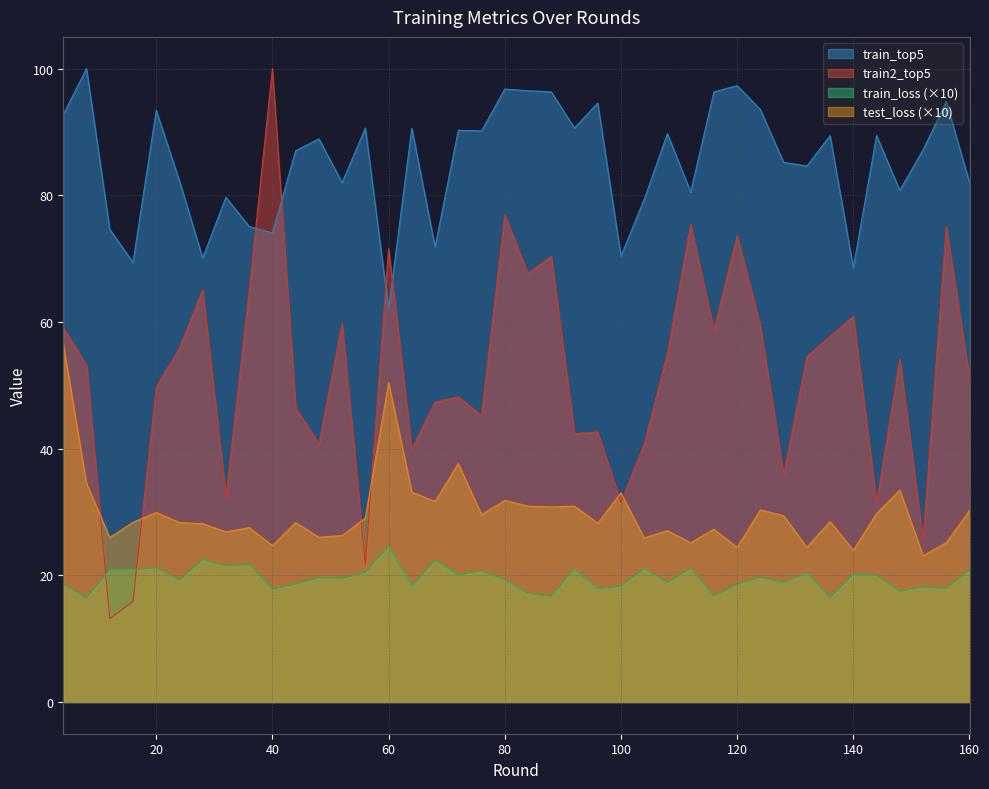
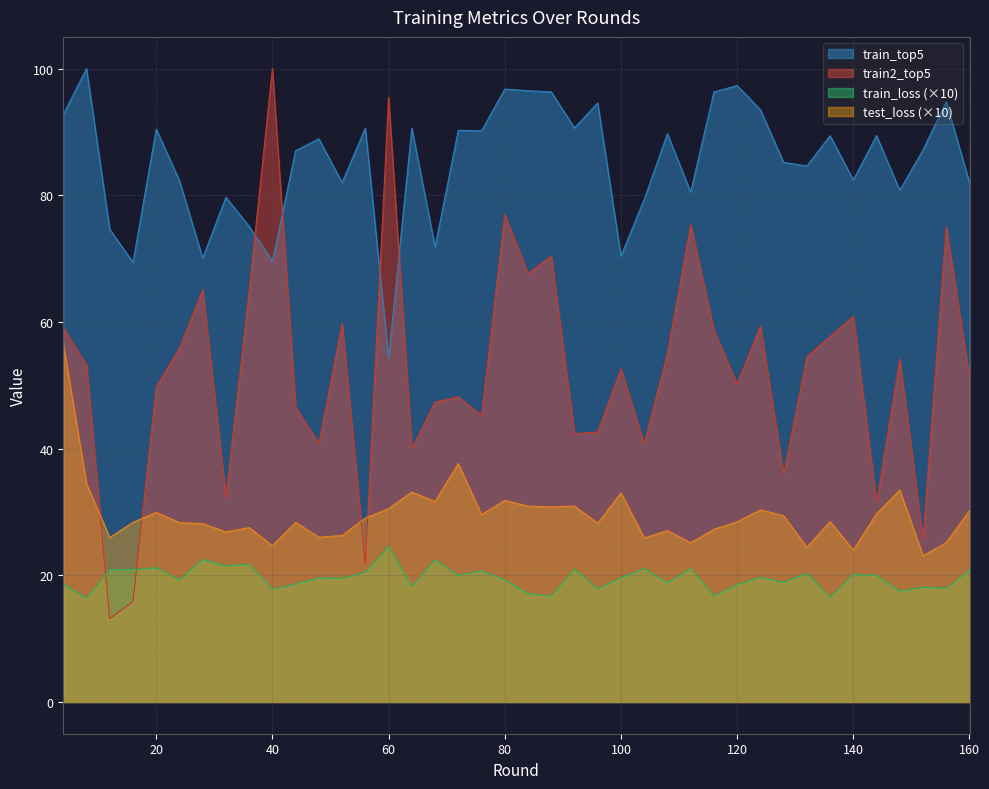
  {
    "train_top5": {
-     "20": 93,
-     "40": 74,
-     "60": 62,
+     "20": 90,
+     "40": 70,
+     "60": 54,
      "80": 97,
      "100": 70,
      "120": 97,
-     "140": 69,
+     "140": 82,
      "160": 82
    },
    "train2_top5": {
      "20": 50,
      "40": 100,
-     "60": 72,
+     "60": 95,
      "80": 77,
-     "100": 32,
-     "120": 74,
+     "100": 53,
+     "120": 50,
      "140": 61,
      "160": 51
    },
    "train_loss (×10)": {
      "20": 21,
      "40": 18,
      "60": 25,
      "80": 19,
-     "100": 18,
+     "100": 20,
      "120": 19,
      "140": 20,
      "160": 21
    },
    "test_loss (×10)": {
      "20": 30,
      "40": 25,
-     "60": 50,
+     "60": 31,
      "80": 32,
      "100": 33,
-     "120": 24,
+     "120": 28,
      "140": 24,
      "160": 30
    }
  }
